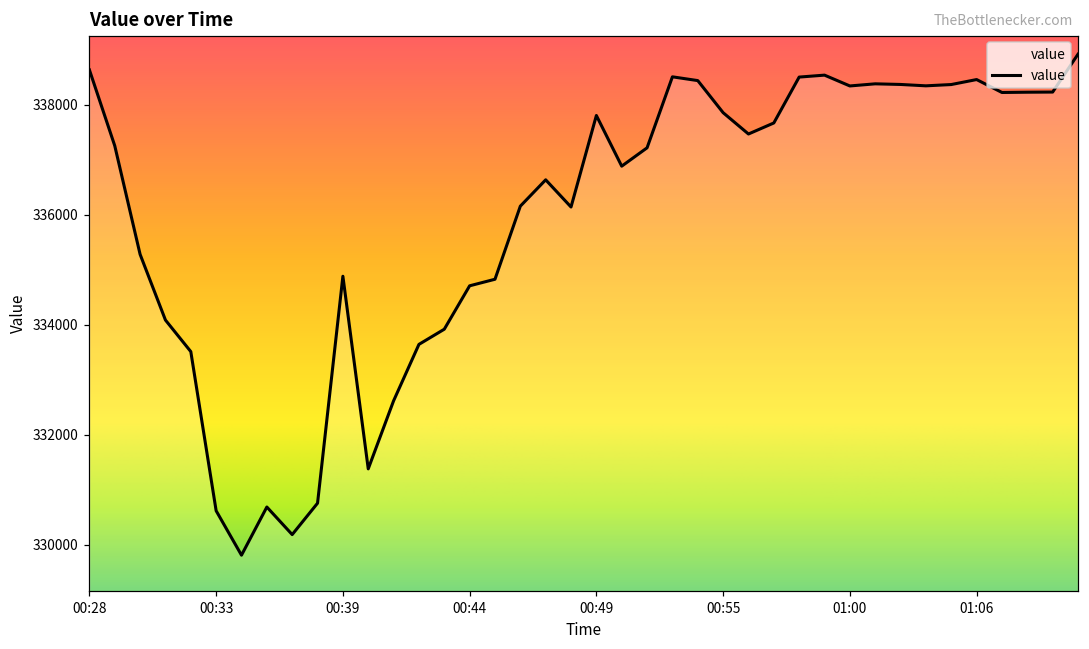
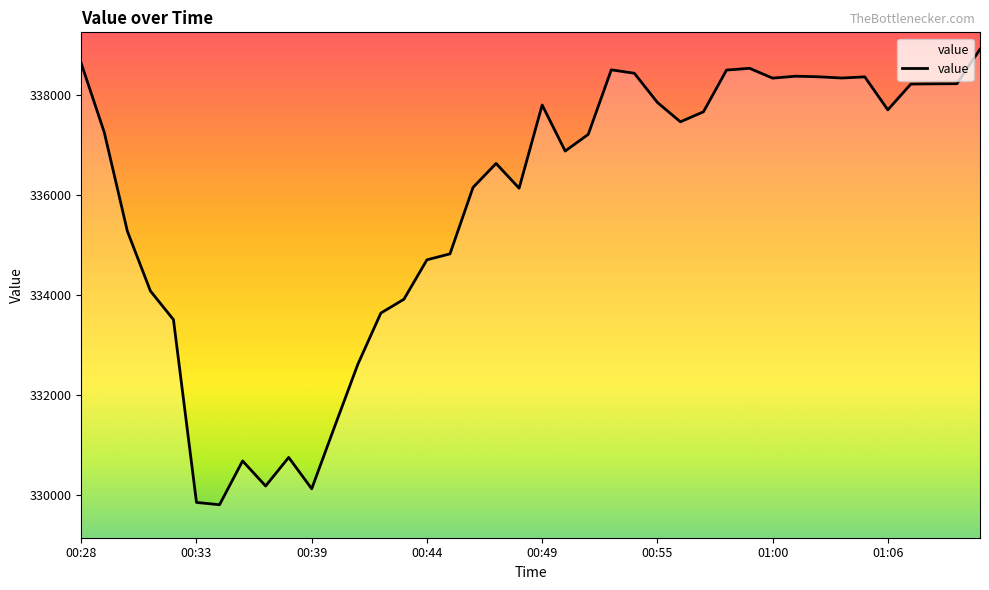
  {
    "00:28": 338600,
-   "00:33": 330600,
-   "00:39": 334900,
+   "00:33": 329900,
+   "00:39": 330100,
    "00:44": 334700,
    "00:49": 337800,
    "00:55": 337900,
    "01:00": 338300,
-   "01:06": 338500
+   "01:06": 337700
  }
